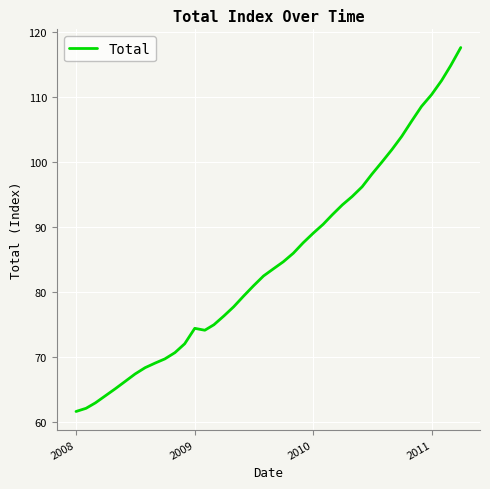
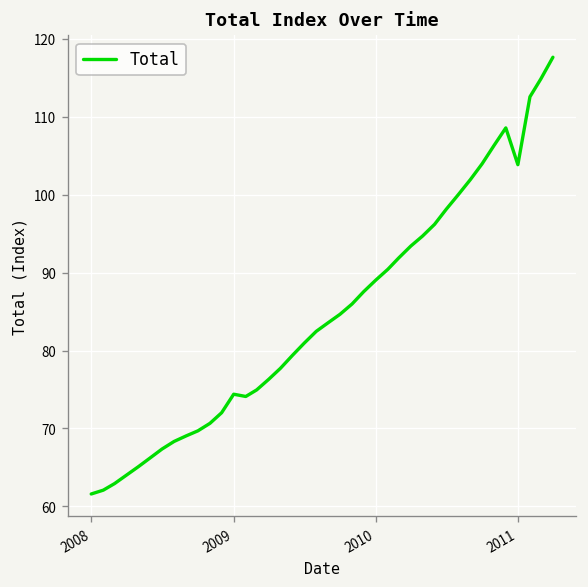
  {
    "2008": 62,
    "2009": 74,
    "2010": 89,
-   "2011": 110
+   "2011": 104
  }
